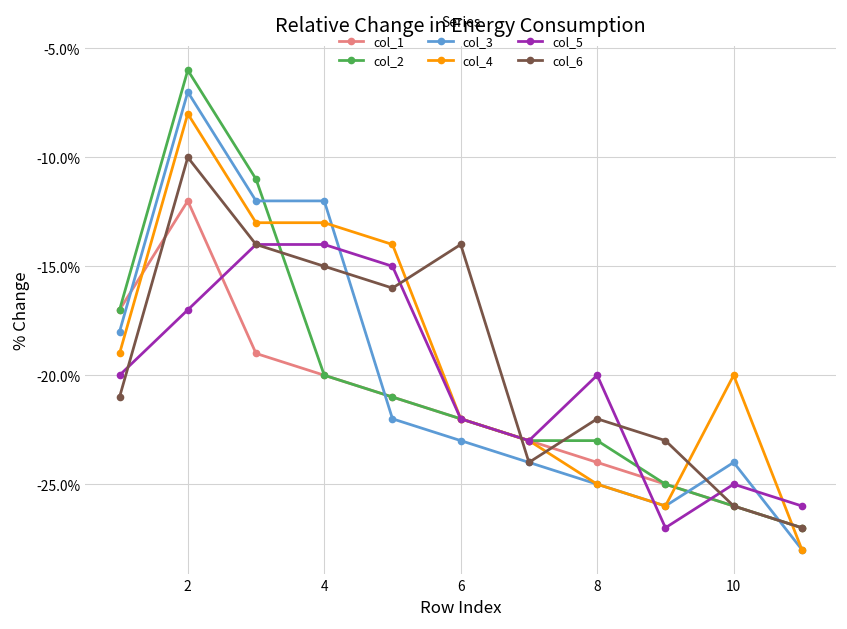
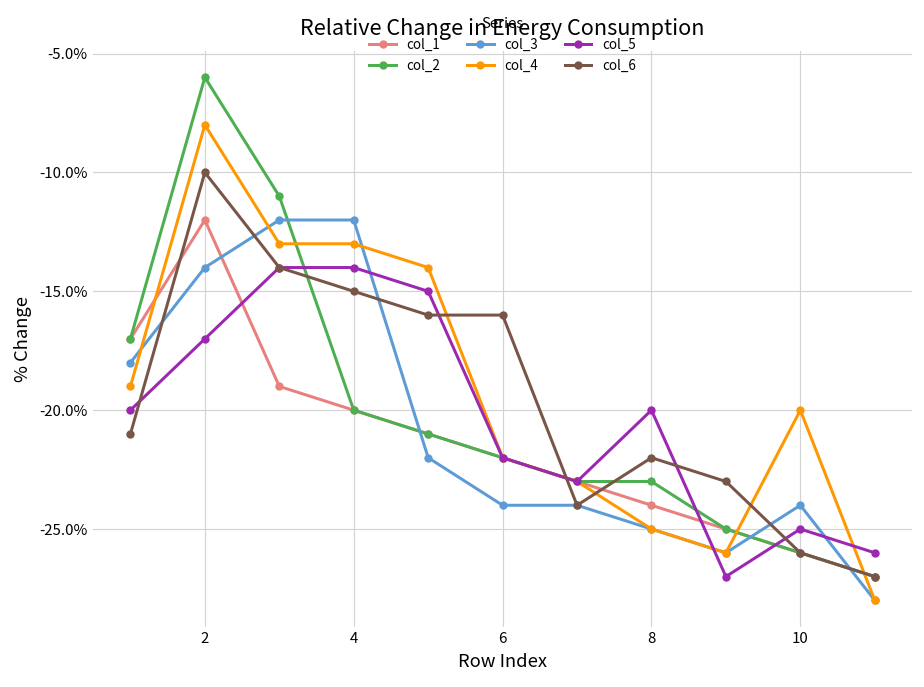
  {
    "col_1": {
      "2": "-12%",
      "8": "-24%"
    },
    "col_2": {
      "2": "-6%",
      "8": "-23%"
    },
    "col_3": {
-     "2": "-7%",
+     "2": "-14%",
      "4": "-12%",
-     "6": "-23%",
+     "6": "-24%",
      "10": "-24%"
    },
    "col_4": {
      "2": "-8%",
      "4": "-13%",
      "10": "-20%"
    },
    "col_5": {
      "2": "-17%",
      "4": "-14%",
      "8": "-20%",
      "10": "-25%"
    },
    "col_6": {
      "2": "-10%",
      "4": "-15%",
-     "6": "-14%",
+     "6": "-16%",
      "8": "-22%"
    }
  }
